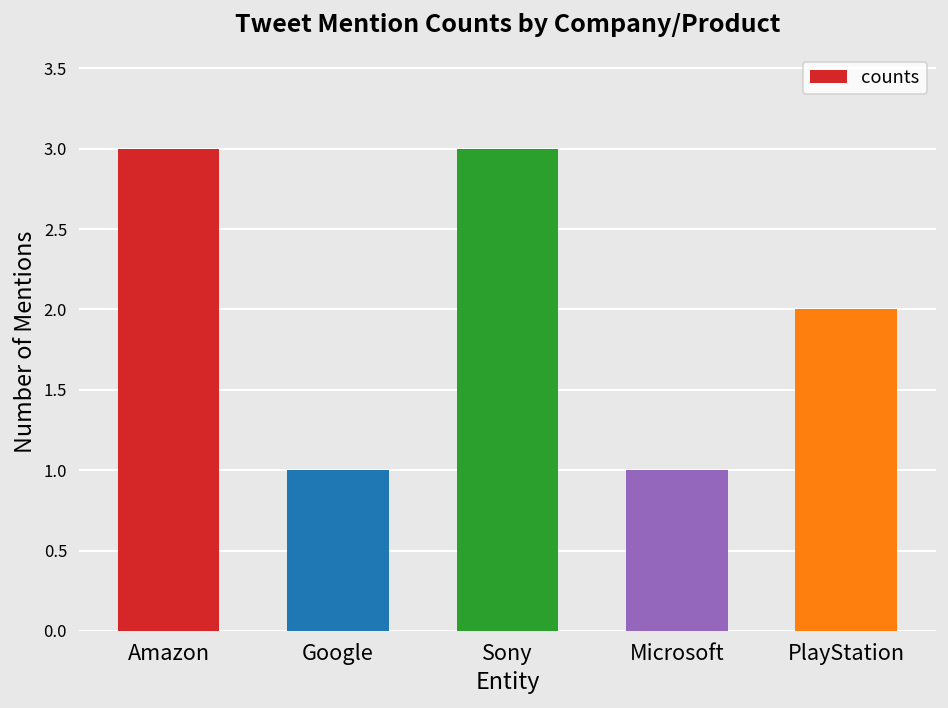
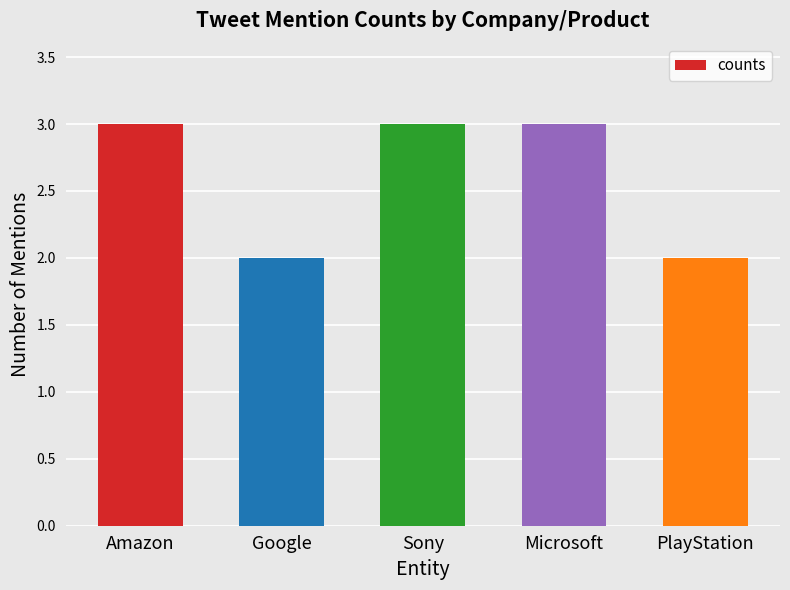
  {
    "Amazon": 3,
-   "Google": 1,
+   "Google": 2,
    "Sony": 3,
-   "Microsoft": 1,
+   "Microsoft": 3,
    "PlayStation": 2
  }
